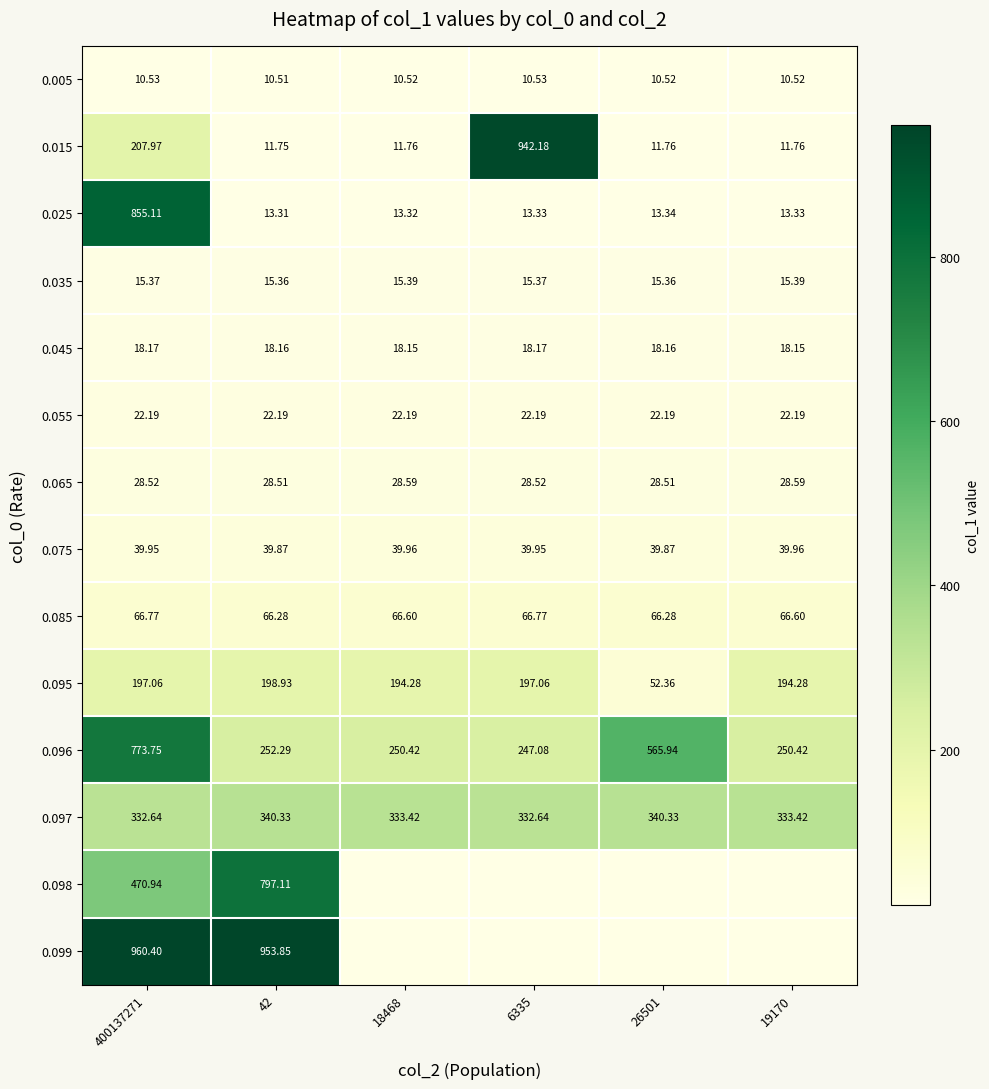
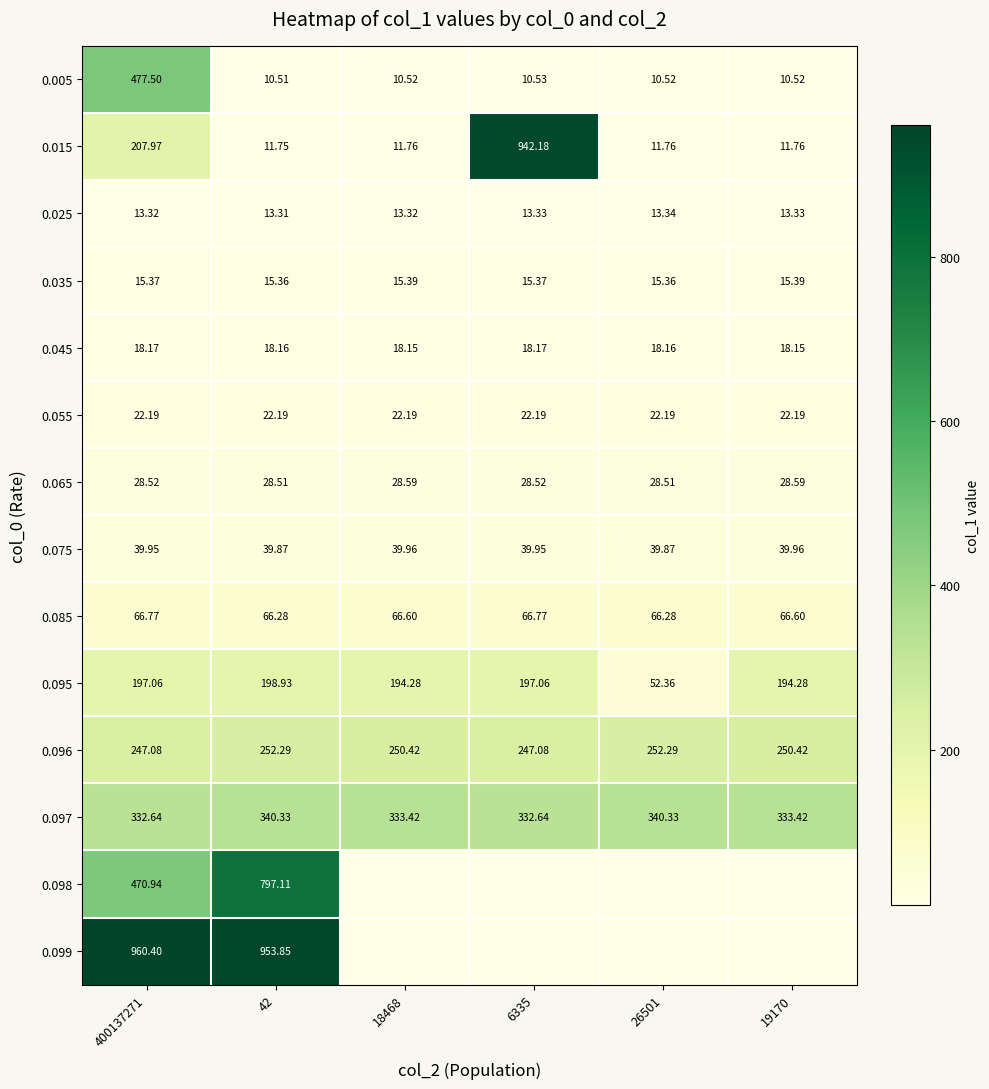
  {
    "0.005": {
-     "400137271": 10.53,
+     "400137271": 477.50,
      "42": 10.51,
      "18468": 10.52,
      "6335": 10.53,
      "26501": 10.52,
      "19170": 10.52
    },
    "0.015": {
      "400137271": 207.97,
      "42": 11.75,
      "18468": 11.76,
      "6335": 942.18,
      "26501": 11.76,
      "19170": 11.76
    },
    "0.025": {
-     "400137271": 855.11,
+     "400137271": 13.32,
      "42": 13.31,
      "18468": 13.32,
      "6335": 13.33,
      "26501": 13.34,
      "19170": 13.33
    },
    "0.035": {
      "400137271": 15.37,
      "42": 15.36,
      "18468": 15.39,
      "6335": 15.37,
      "26501": 15.36,
      "19170": 15.39
    },
    "0.045": {
      "400137271": 18.17,
      "42": 18.16,
      "18468": 18.15,
      "6335": 18.17,
      "26501": 18.16,
      "19170": 18.15
    },
    "0.055": {
      "400137271": 22.19,
      "42": 22.19,
      "18468": 22.19,
      "6335": 22.19,
      "26501": 22.19,
      "19170": 22.19
    },
    "0.065": {
      "400137271": 28.52,
      "42": 28.51,
      "18468": 28.59,
      "6335": 28.52,
      "26501": 28.51,
      "19170": 28.59
    },
    "0.075": {
      "400137271": 39.95,
      "42": 39.87,
      "18468": 39.96,
      "6335": 39.95,
      "26501": 39.87,
      "19170": 39.96
    },
    "0.085": {
      "400137271": 66.77,
      "42": 66.28,
      "18468": 66.60,
      "6335": 66.77,
      "26501": 66.28,
      "19170": 66.60
    },
    "0.095": {
      "400137271": 197.06,
      "42": 198.93,
      "18468": 194.28,
      "6335": 197.06,
      "26501": 52.36,
      "19170": 194.28
    },
    "0.096": {
-     "400137271": 773.75,
+     "400137271": 247.08,
      "42": 252.29,
      "18468": 250.42,
      "6335": 247.08,
-     "26501": 565.94,
+     "26501": 252.29,
      "19170": 250.42
    },
    "0.097": {
      "400137271": 332.64,
      "42": 340.33,
      "18468": 333.42,
      "6335": 332.64,
      "26501": 340.33,
      "19170": 333.42
    },
    "0.098": {
      "400137271": 470.94,
      "42": 797.11
    },
    "0.099": {
      "400137271": 960.40,
      "42": 953.85
    }
  }
